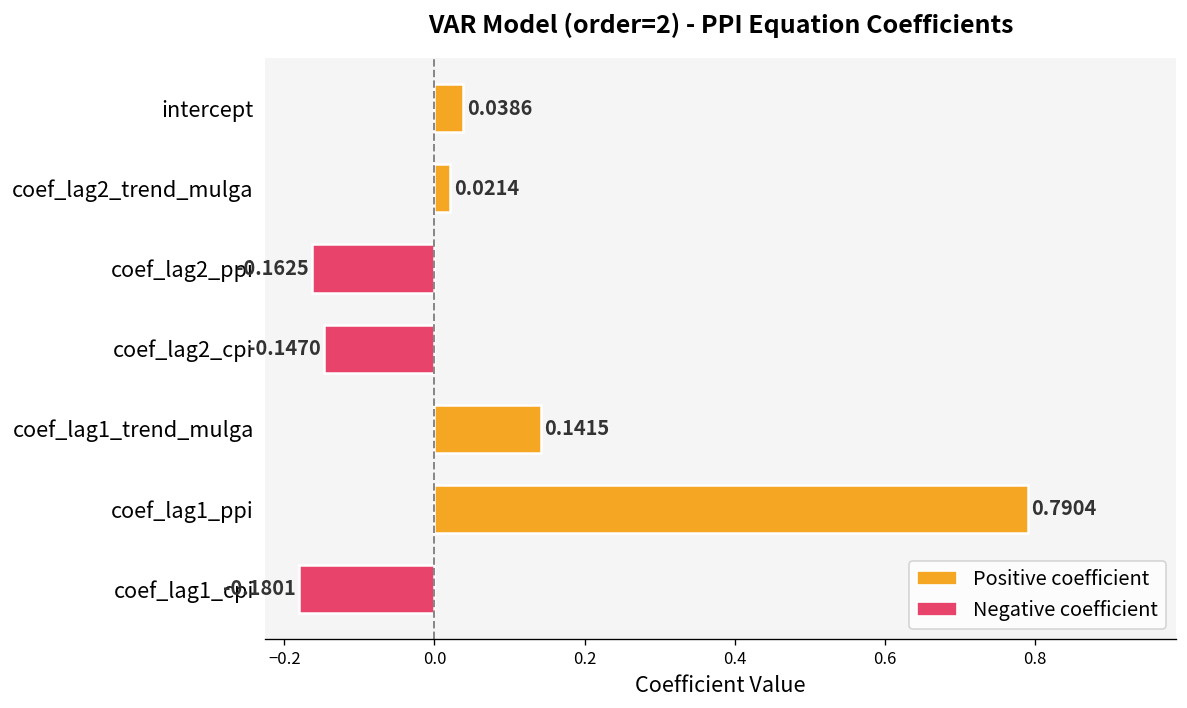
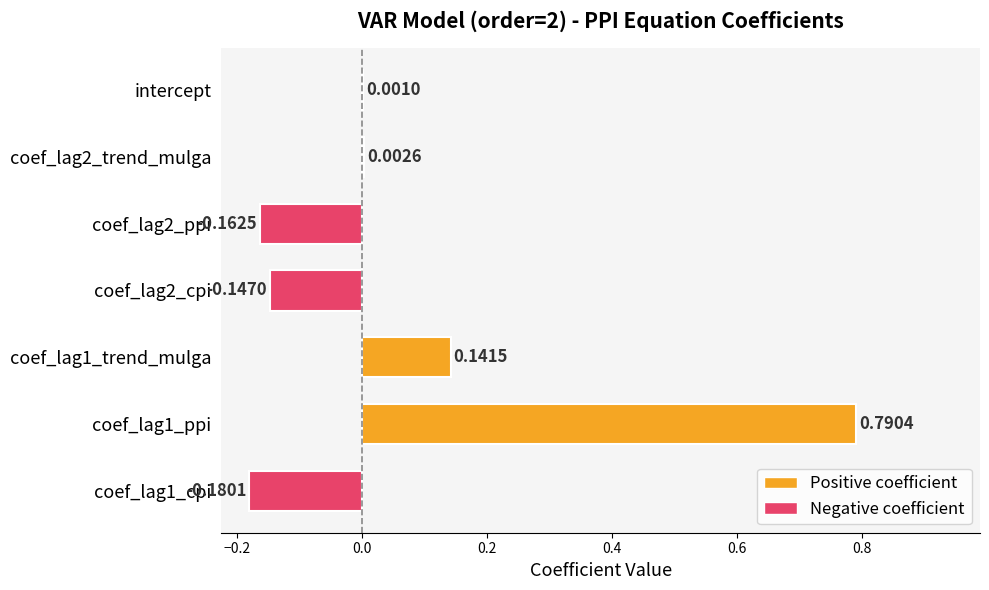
  {
-   "intercept": 0.0386,
-   "coef_lag2_trend_mulga": 0.0214,
+   "intercept": 0.0010,
+   "coef_lag2_trend_mulga": 0.0026,
    "coef_lag2_ppi": -0.1625,
    "coef_lag2_cpi": -0.1470,
    "coef_lag1_trend_mulga": 0.1415,
    "coef_lag1_ppi": 0.7904,
    "coef_lag1_cpi": -0.1801
  }
